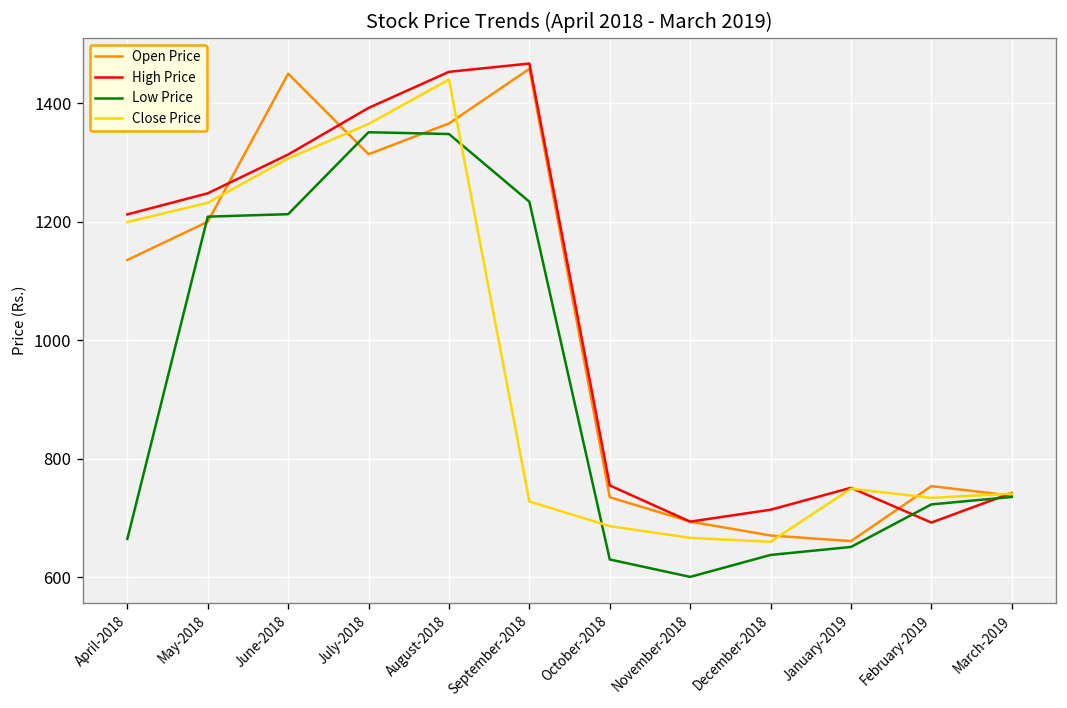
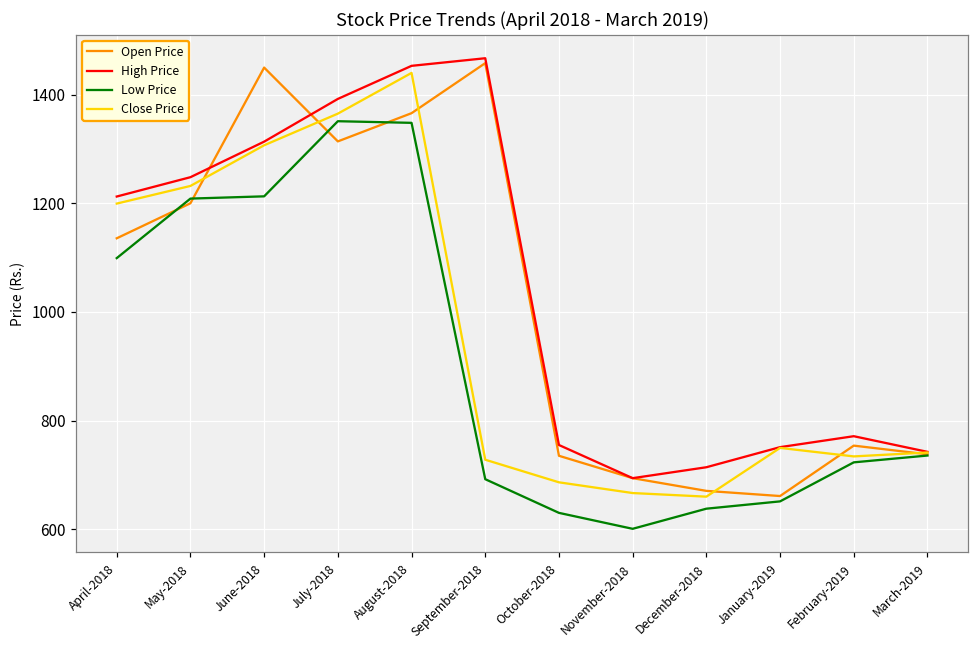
  {
    "Open Price": {
      "April-2018": 1140,
      "May-2018": 1200,
      "June-2018": 1450,
      "July-2018": 1310,
      "August-2018": 1370,
      "September-2018": 1460,
      "October-2018": 740,
      "December-2018": 670,
      "January-2019": 660,
      "February-2019": 750
    },
    "High Price": {
      "April-2018": 1210,
      "May-2018": 1250,
      "June-2018": 1310,
      "July-2018": 1390,
      "August-2018": 1450,
      "September-2018": 1470,
      "October-2018": 750,
      "December-2018": 710,
-     "February-2019": 690
+     "February-2019": 770
    },
    "Low Price": {
-     "April-2018": 660,
+     "April-2018": 1100,
      "May-2018": 1210,
      "June-2018": 1210,
      "July-2018": 1350,
      "August-2018": 1350,
-     "September-2018": 1230,
+     "September-2018": 690,
      "October-2018": 630,
      "November-2018": 600,
      "December-2018": 640,
      "January-2019": 650,
      "February-2019": 720
    },
    "Close Price": {
      "April-2018": 1200,
      "May-2018": 1230,
      "June-2018": 1310,
      "July-2018": 1370,
      "August-2018": 1440,
      "September-2018": 730,
      "October-2018": 690,
      "November-2018": 670,
      "December-2018": 660,
      "February-2019": 730
    }
  }
